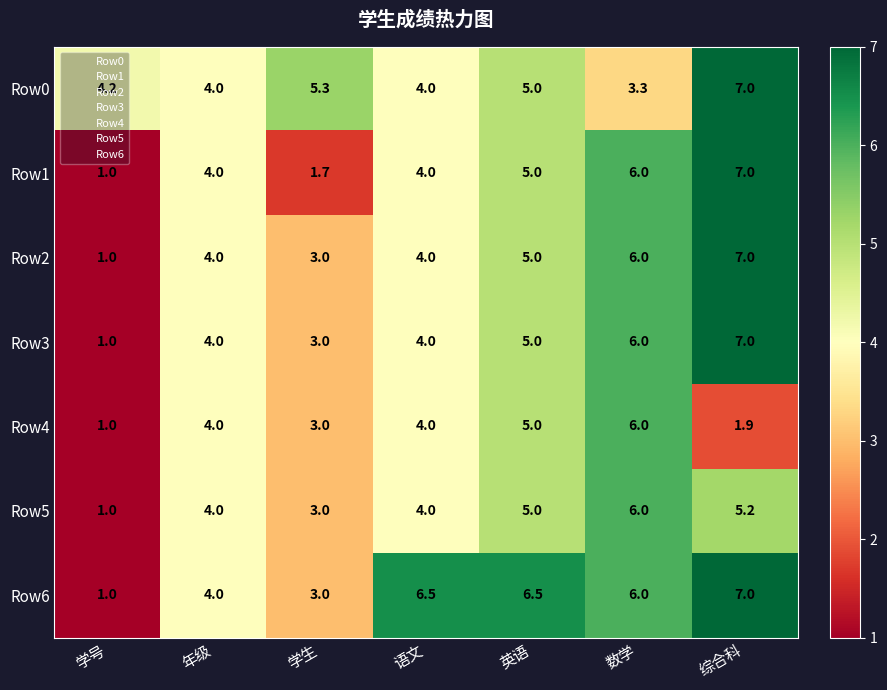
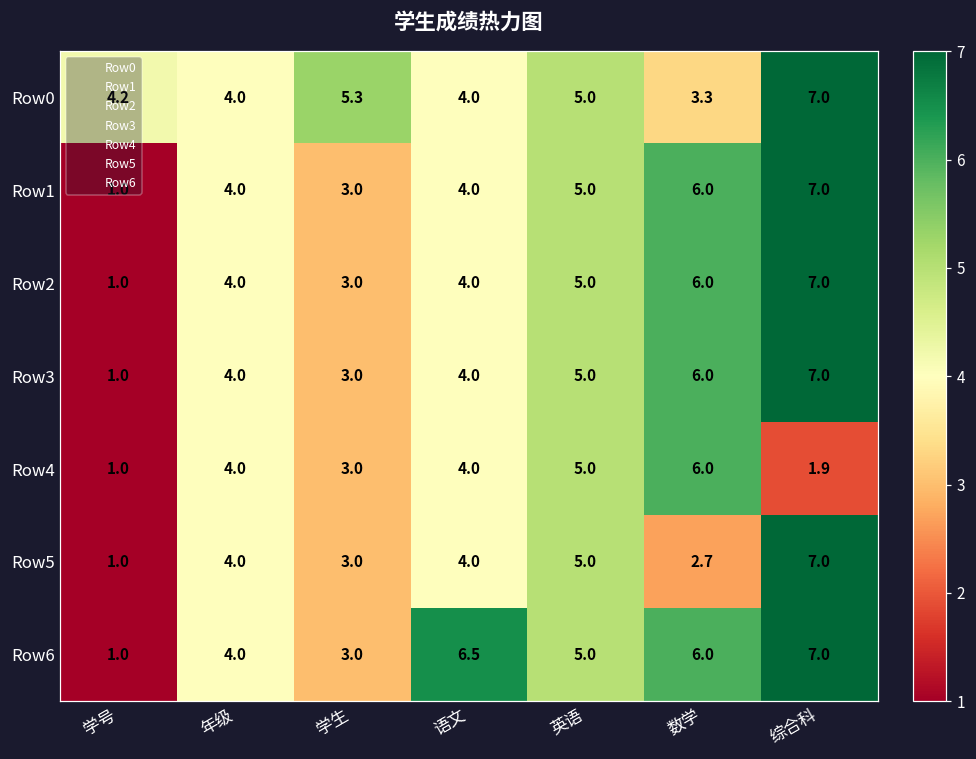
  {
    "Row0": {
      "年级": 4.0,
      "学生": 5.3,
      "语文": 4.0,
      "英语": 5.0,
      "数学": 3.3,
      "综合科": 7.0
    },
    "Row1": {
      "学号": 1.0,
      "年级": 4.0,
-     "学生": 1.7,
+     "学生": 3.0,
      "语文": 4.0,
      "英语": 5.0,
      "数学": 6.0,
      "综合科": 7.0
    },
    "Row2": {
      "学号": 1.0,
      "年级": 4.0,
      "学生": 3.0,
      "语文": 4.0,
      "英语": 5.0,
      "数学": 6.0,
      "综合科": 7.0
    },
    "Row3": {
      "学号": 1.0,
      "年级": 4.0,
      "学生": 3.0,
      "语文": 4.0,
      "英语": 5.0,
      "数学": 6.0,
      "综合科": 7.0
    },
    "Row4": {
      "学号": 1.0,
      "年级": 4.0,
      "学生": 3.0,
      "语文": 4.0,
      "英语": 5.0,
      "数学": 6.0,
      "综合科": 1.9
    },
    "Row5": {
      "学号": 1.0,
      "年级": 4.0,
      "学生": 3.0,
      "语文": 4.0,
      "英语": 5.0,
-     "数学": 6.0,
-     "综合科": 5.2
+     "数学": 2.7,
+     "综合科": 7.0
    },
    "Row6": {
      "学号": 1.0,
      "年级": 4.0,
      "学生": 3.0,
      "语文": 6.5,
-     "英语": 6.5,
+     "英语": 5.0,
      "数学": 6.0,
      "综合科": 7.0
    }
  }
